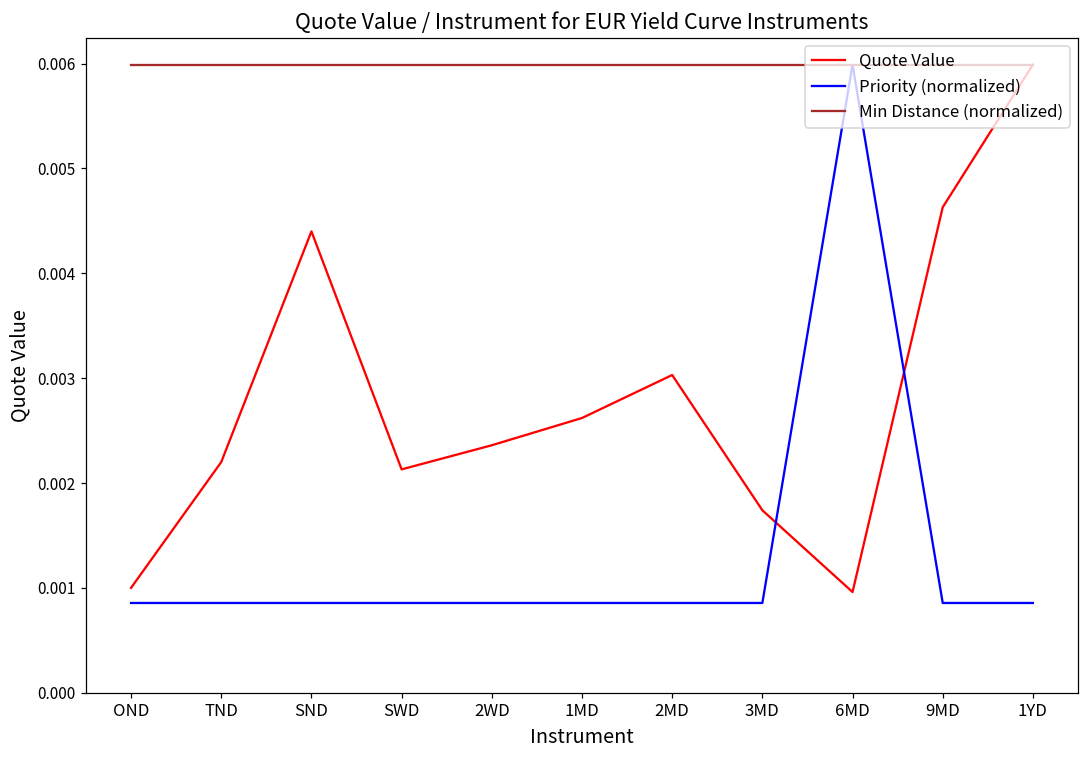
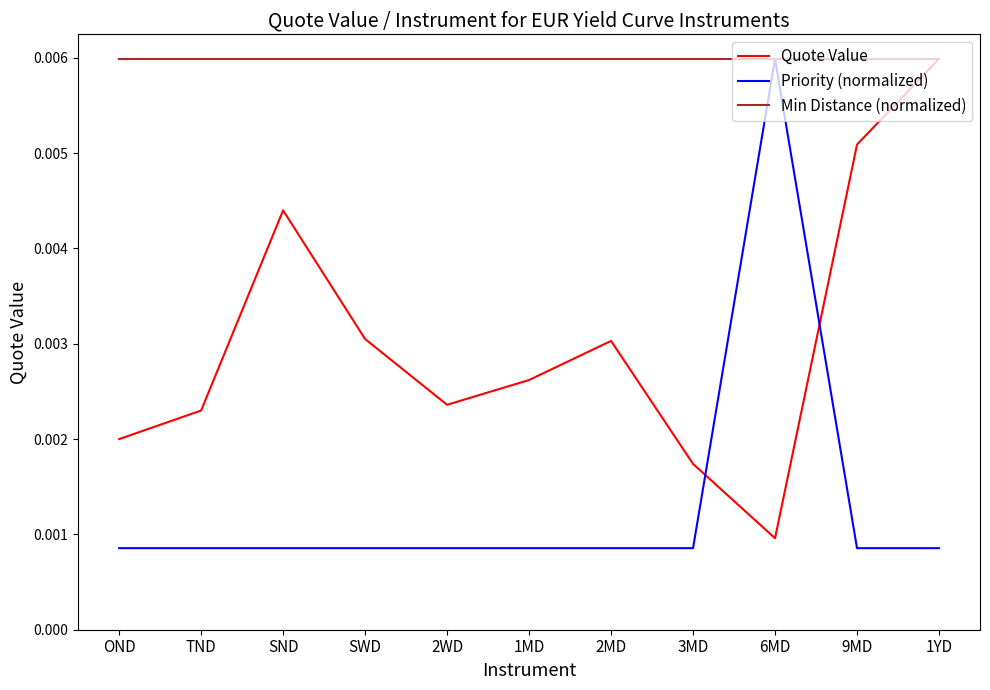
  {
    "Quote Value": {
-     "OND": 0.001,
-     "TND": 0.0022,
+     "OND": 0.002,
+     "TND": 0.0023,
      "SND": 0.0044,
-     "SWD": 0.0021,
+     "SWD": 0.0031,
      "2WD": 0.0024,
      "1MD": 0.0026,
      "2MD": 0.0030,
      "3MD": 0.0017,
      "6MD": 0.0010,
-     "9MD": 0.0046
+     "9MD": 0.0051
    },
    "Priority (normalized)": {
      "OND": 0.0009,
      "TND": 0.0009,
      "SND": 0.0009,
      "SWD": 0.0009,
      "2WD": 0.0009,
      "1MD": 0.0009,
      "2MD": 0.0009,
      "3MD": 0.0009,
      "9MD": 0.0009,
      "1YD": 0.0009
    },
    "Min Distance (normalized)": {
      "OND": 0.0060,
      "TND": 0.0060,
      "SND": 0.0060,
      "SWD": 0.0060,
      "2WD": 0.0060,
      "1MD": 0.0060,
      "2MD": 0.0060,
      "3MD": 0.0060
    }
  }
